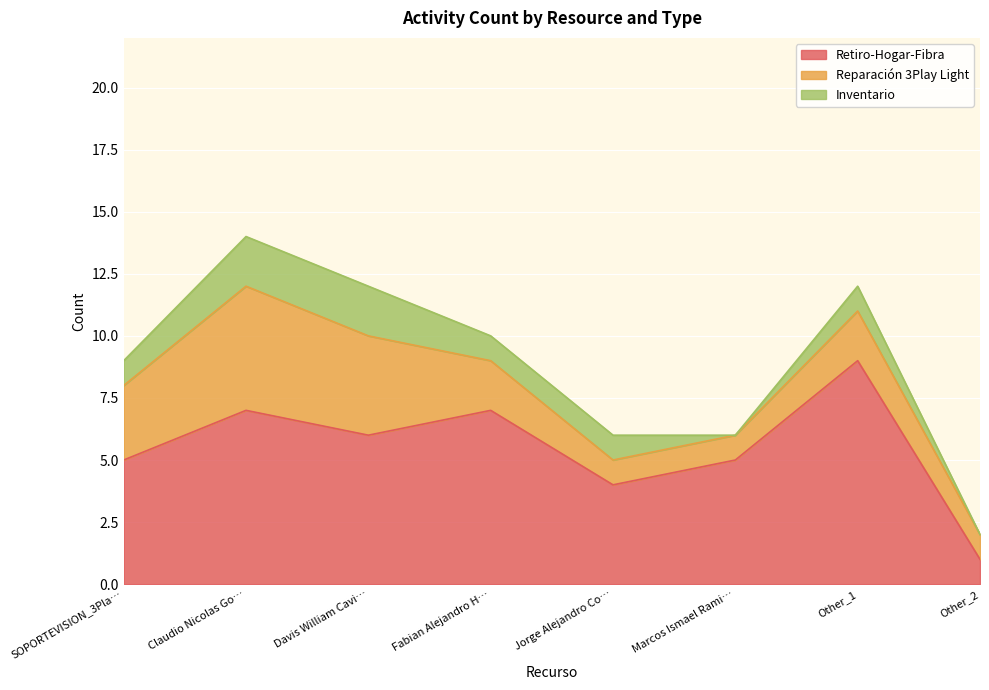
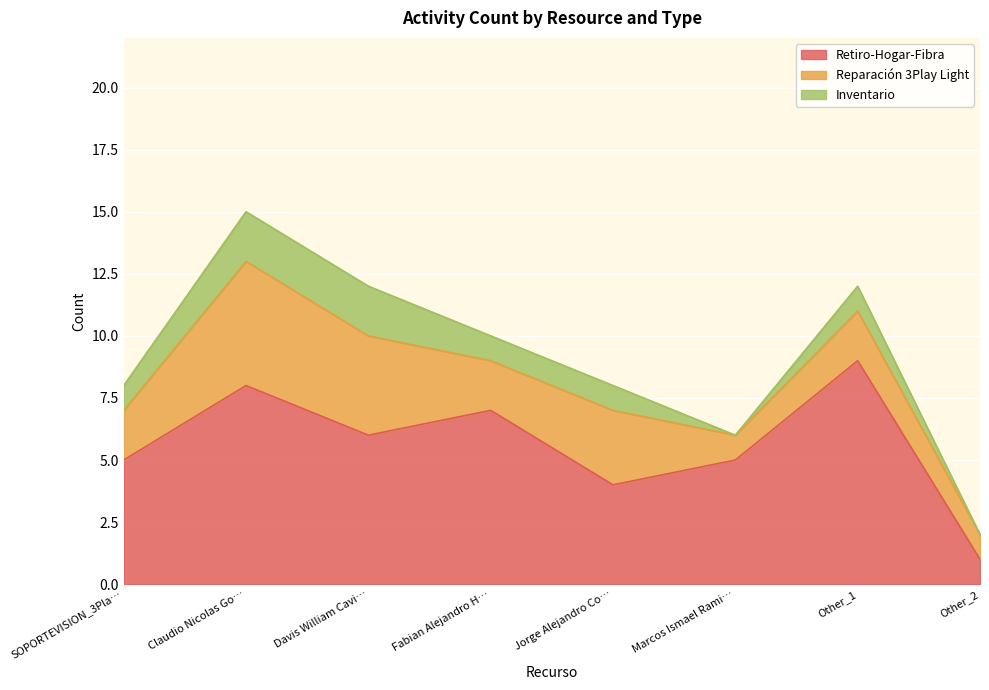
  {
    "Retiro-Hogar-Fibra": {
      "SOPORTEVISION_3Pla…": 5,
-     "Claudio Nicolas Go…": 7,
+     "Claudio Nicolas Go…": 8,
      "Davis William Cavi…": 6,
      "Fabian Alejandro H…": 7,
      "Jorge Alejandro Co…": 4,
      "Marcos Ismael Rami…": 5,
      "Other_1": 9,
      "Other_2": 1
    },
    "Reparación 3Play Light": {
-     "SOPORTEVISION_3Pla…": 3,
+     "SOPORTEVISION_3Pla…": 2,
      "Claudio Nicolas Go…": 5,
      "Davis William Cavi…": 4,
      "Fabian Alejandro H…": 2,
-     "Jorge Alejandro Co…": 1,
+     "Jorge Alejandro Co…": 3,
      "Other_1": 2
    },
    "Inventario": {
      "SOPORTEVISION_3Pla…": 1,
      "Claudio Nicolas Go…": 2,
      "Davis William Cavi…": 2,
      "Fabian Alejandro H…": 1,
      "Jorge Alejandro Co…": 1,
      "Other_1": 1
    }
  }
